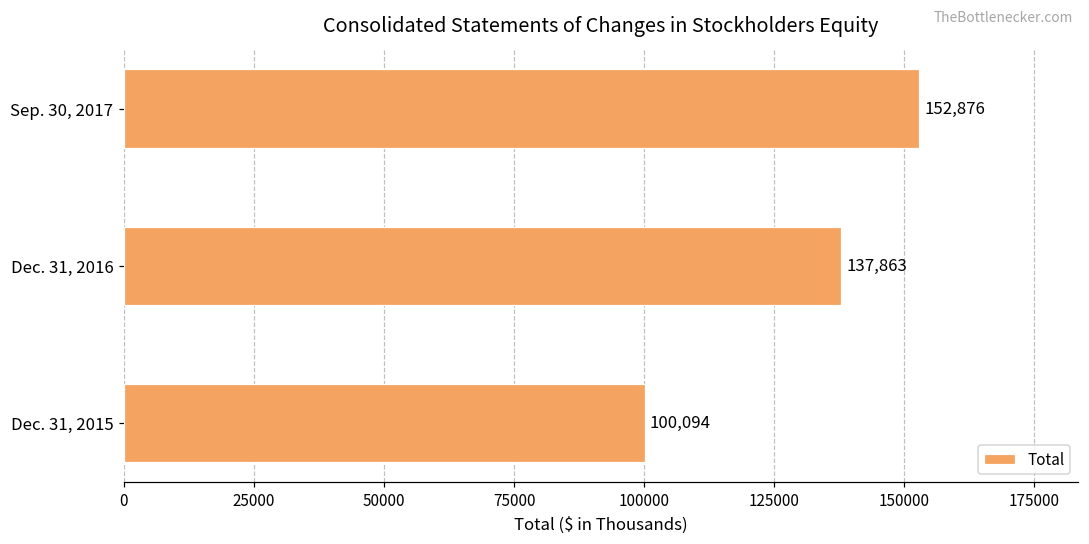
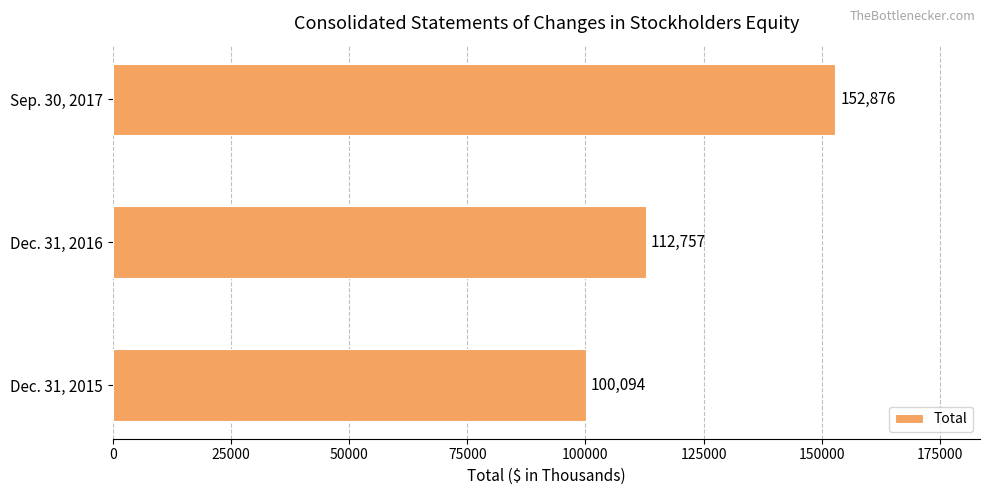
  {
    "Sep. 30, 2017": "152,876",
-   "Dec. 31, 2016": "137,863",
+   "Dec. 31, 2016": "112,757",
    "Dec. 31, 2015": "100,094"
  }
